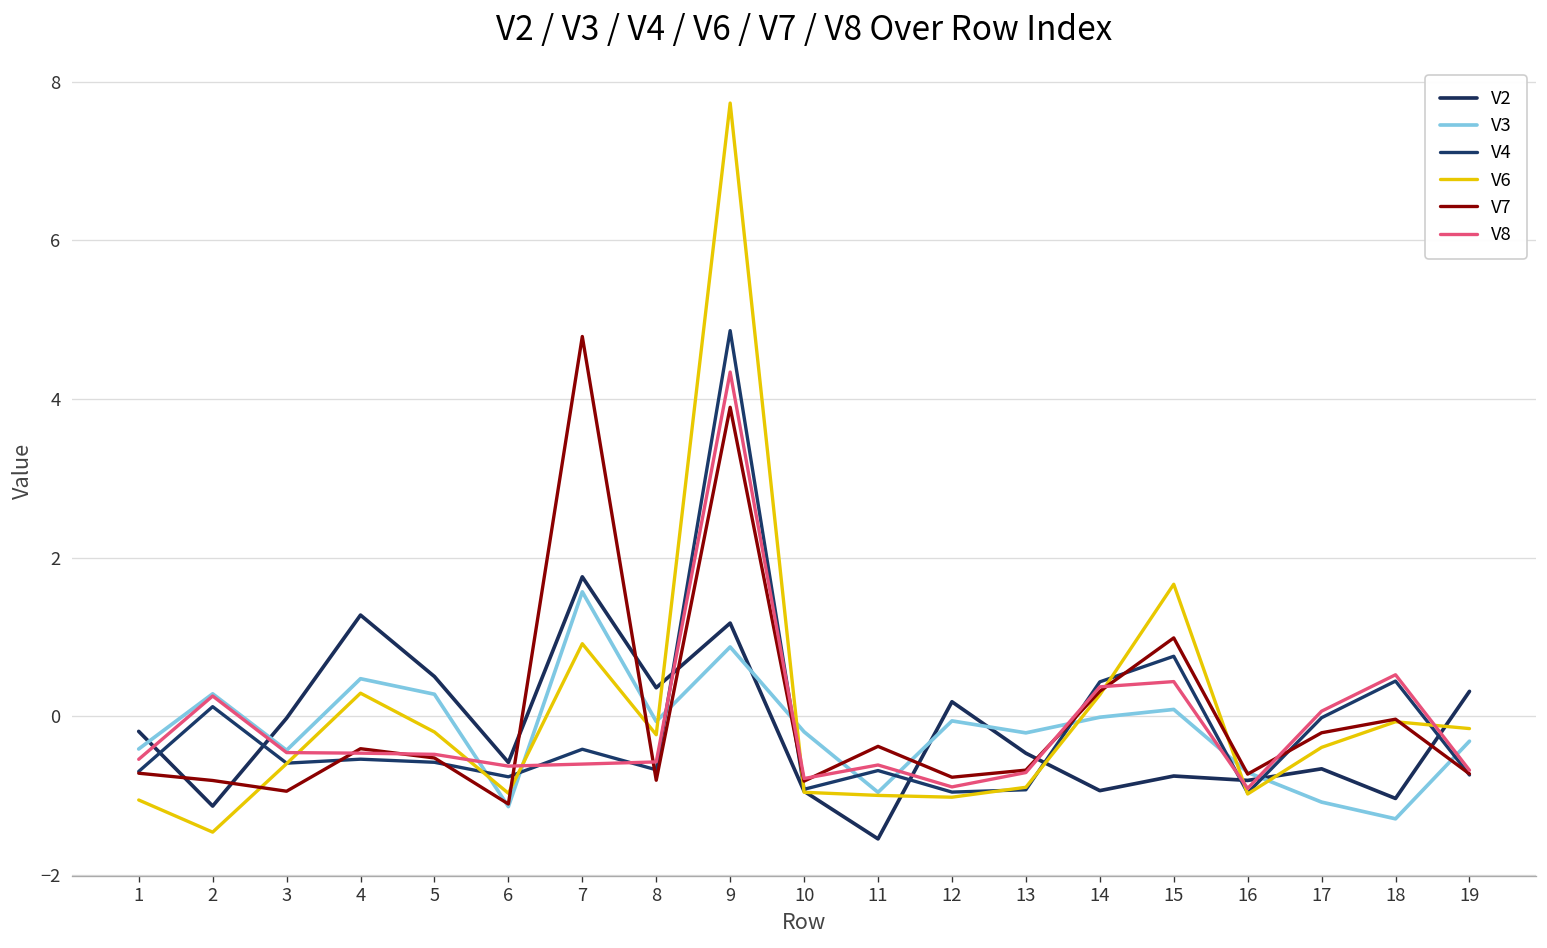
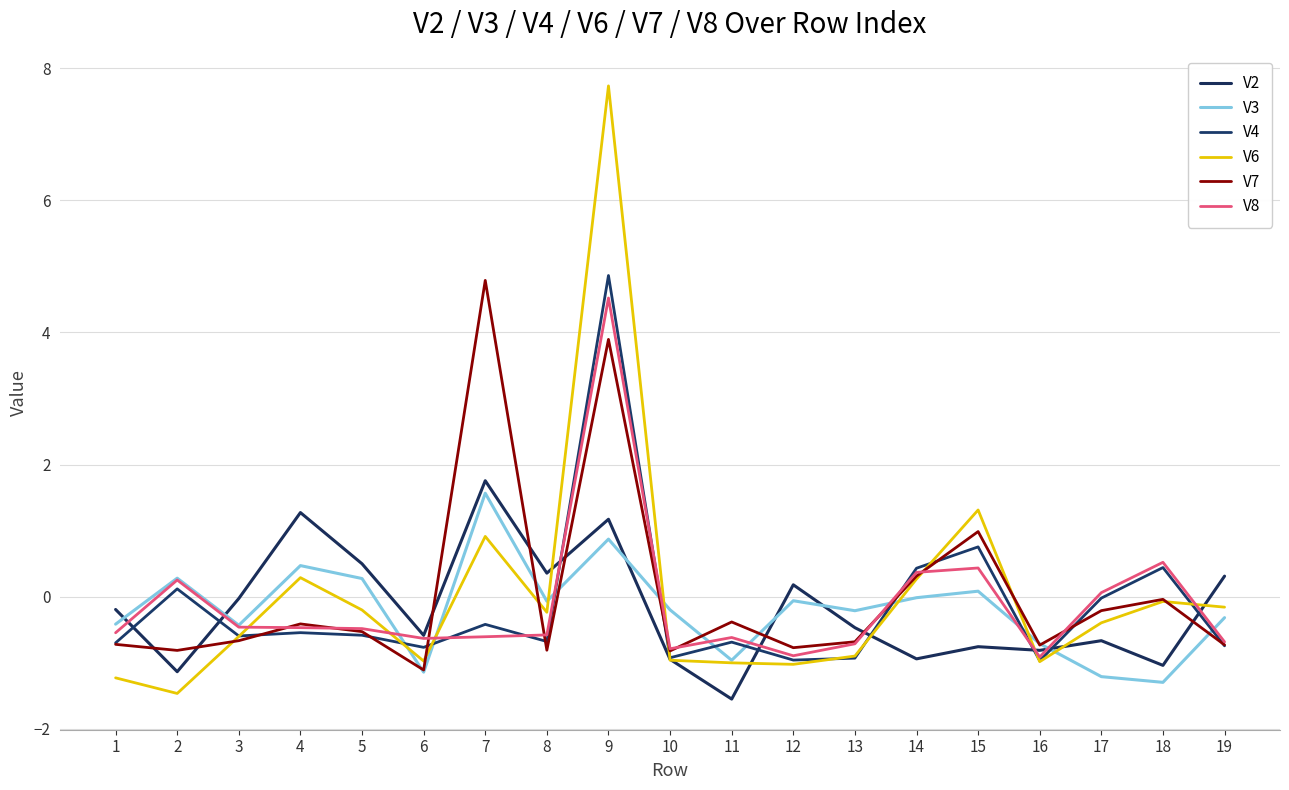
  {
    "V3": {
      "1": -0.4,
      "4": 0.5,
      "5": 0.3,
      "7": 1.6,
      "8": -0.1,
      "9": 0.9,
      "10": -0.2,
      "12": -0.1,
      "13": -0.2,
      "14": 0.0,
      "15": 0.1,
-     "17": -1.1,
+     "17": -1.2,
      "18": -1.3,
      "19": -0.3
    },
    "V6": {
-     "1": -1.1,
+     "1": -1.2,
      "2": -1.5,
      "4": 0.3,
      "5": -0.2,
      "6": -1.0,
      "7": 0.9,
      "8": -0.2,
      "9": 7.7,
      "12": -1.0,
      "14": 0.3,
-     "15": 1.7,
+     "15": 1.3,
      "17": -0.4,
      "19": -0.2
    },
    "V7": {
      "2": -0.8,
-     "3": -0.9,
+     "3": -0.7,
      "4": -0.4,
      "5": -0.5,
      "7": 4.8,
      "8": -0.8,
      "9": 3.9,
      "11": -0.4,
      "12": -0.8,
      "14": 0.3,
      "15": 1.0,
      "17": -0.2
    },
    "V8": {
      "1": -0.5,
      "4": -0.5,
      "5": -0.5,
      "6": -0.6,
      "7": -0.6,
      "8": -0.6,
-     "9": 4.3,
+     "9": 4.5,
      "11": -0.6,
      "12": -0.9,
      "14": 0.4,
      "15": 0.4,
      "16": -0.9,
      "17": 0.1,
      "18": 0.5,
      "19": -0.7
    }
  }
